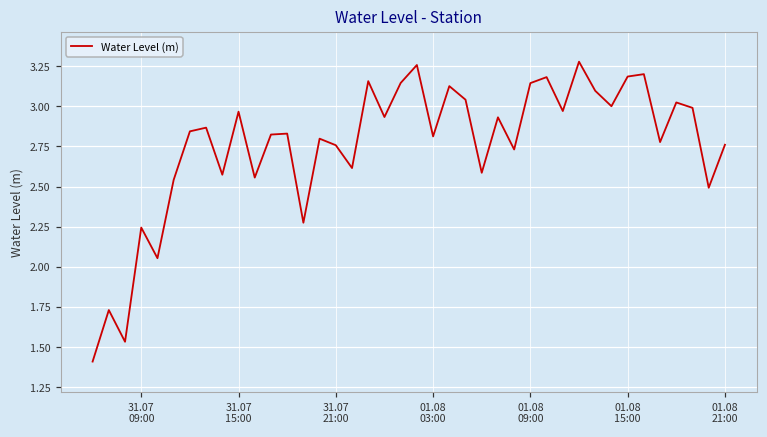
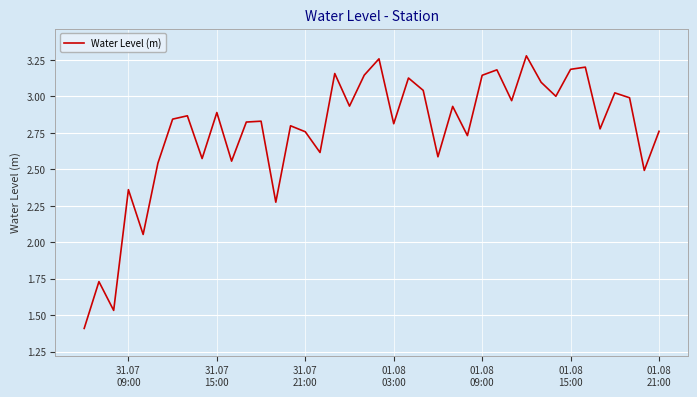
  {
-   "31.07 09:00": 2.24,
-   "31.07 15:00": 2.97,
+   "31.07 09:00": 2.36,
+   "31.07 15:00": 2.89,
    "31.07 21:00": 2.76,
    "01.08 03:00": 2.81,
    "01.08 09:00": 3.15,
    "01.08 15:00": 3.19,
    "01.08 21:00": 2.76
  }
